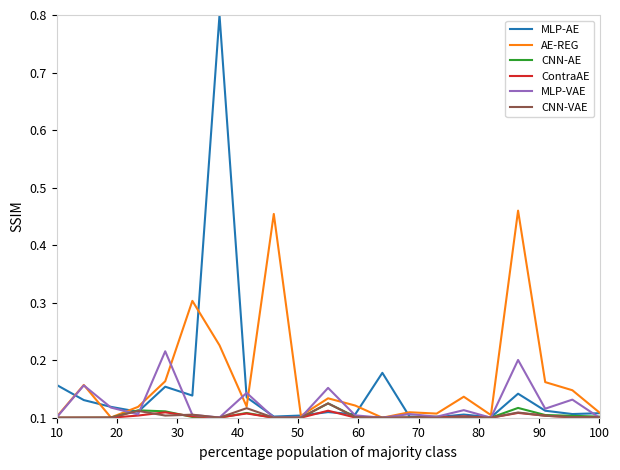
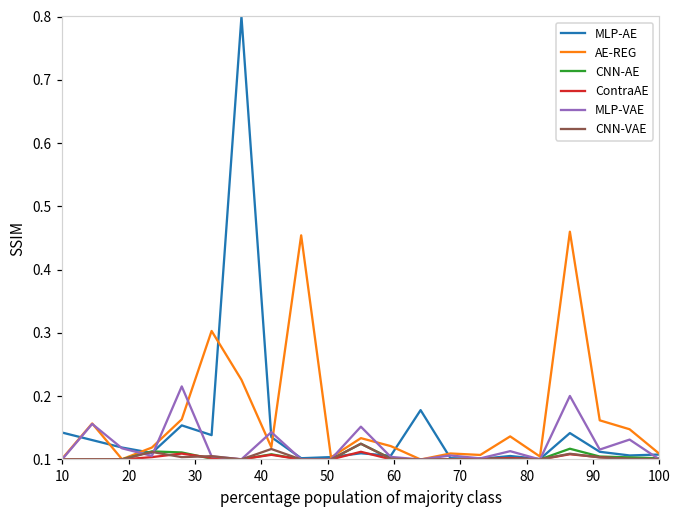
  {
    "MLP-AE": {
-     "10": 0.16
+     "10": 0.14
    }
  }
